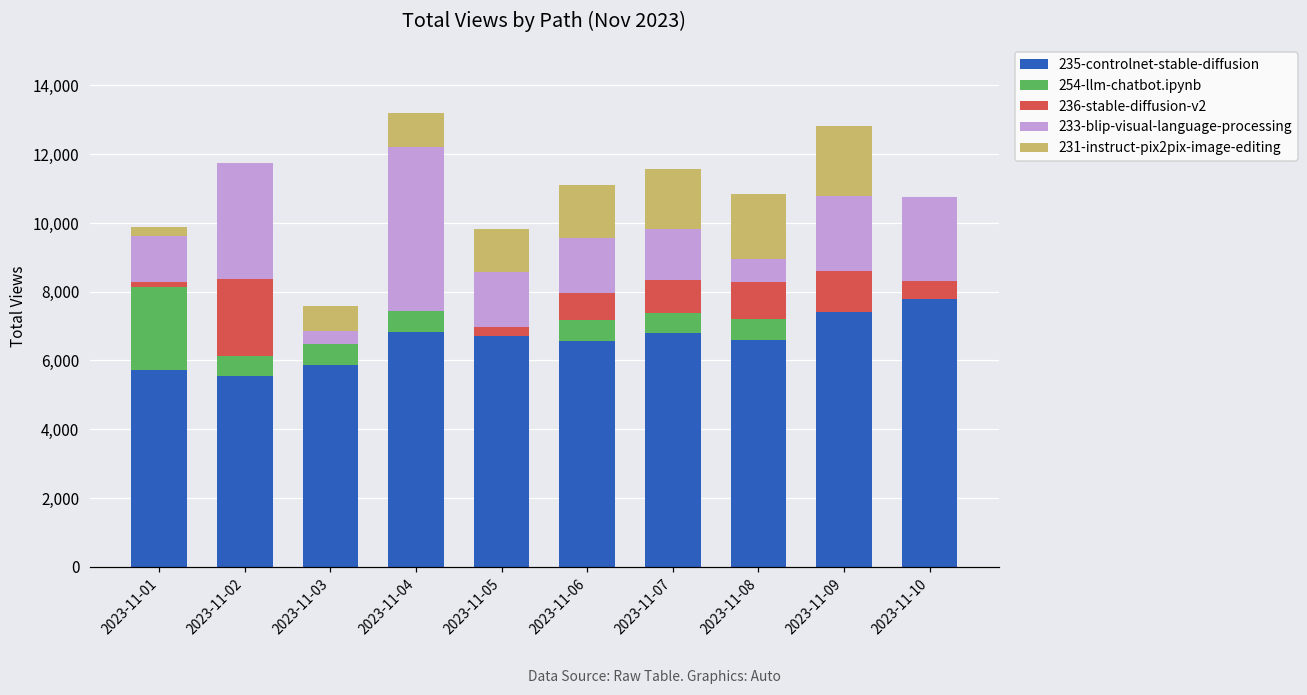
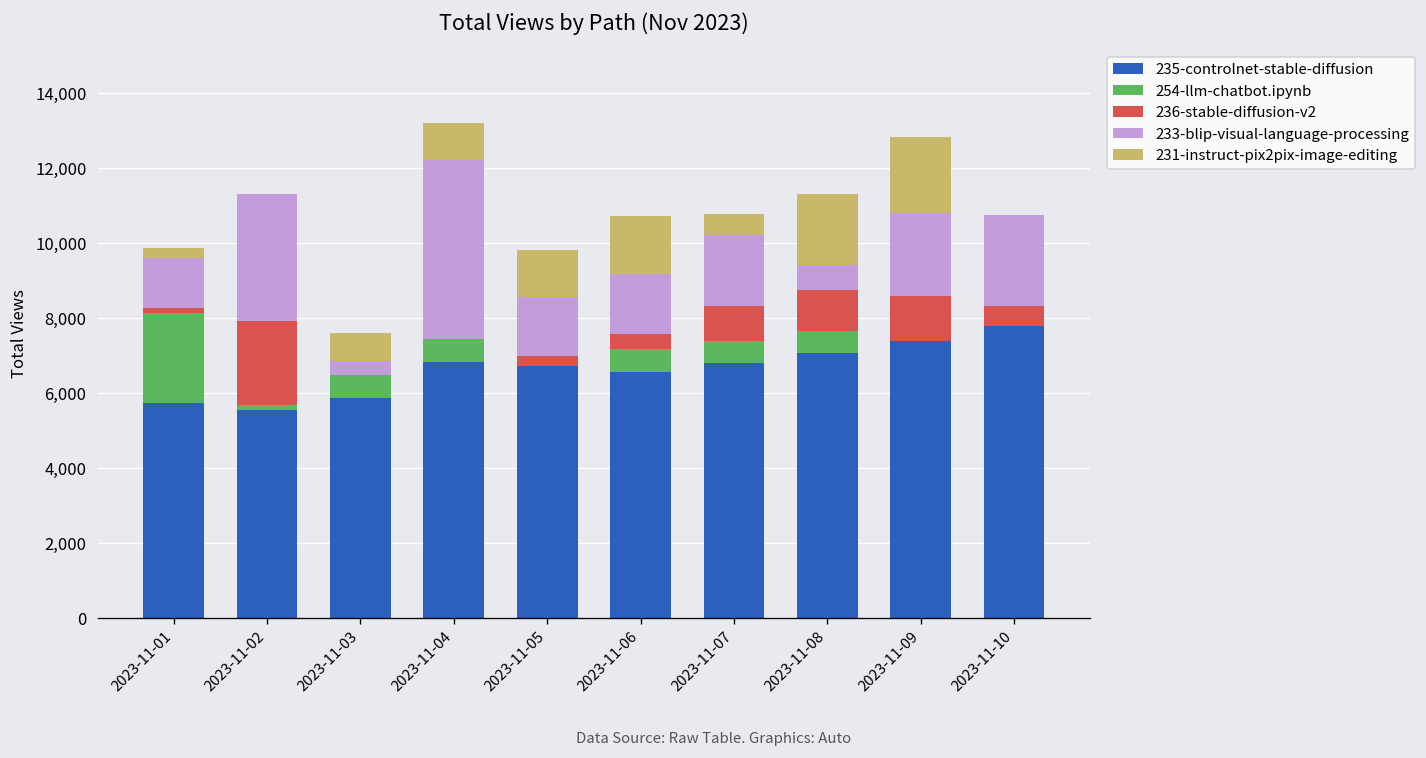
  {
    "235-controlnet-stable-diffusion": {
      "2023-11-01": "5,700",
      "2023-11-02": "5,500",
      "2023-11-03": "5,900",
      "2023-11-04": "6,800",
      "2023-11-05": "6,700",
      "2023-11-06": "6,600",
      "2023-11-07": "6,800",
-     "2023-11-08": "6,600",
+     "2023-11-08": "7,100",
      "2023-11-09": "7,400",
      "2023-11-10": "7,800"
    },
    "254-llm-chatbot.ipynb": {
      "2023-11-01": "2,400",
-     "2023-11-02": "600",
+     "2023-11-02": "100",
      "2023-11-03": "600",
      "2023-11-04": "600",
      "2023-11-05": "0",
      "2023-11-06": "600",
      "2023-11-07": "600",
      "2023-11-08": "600",
      "2023-11-09": "0",
      "2023-11-10": "0"
    },
    "236-stable-diffusion-v2": {
      "2023-11-01": "100",
      "2023-11-02": "2,200",
      "2023-11-03": "0",
      "2023-11-04": "0",
      "2023-11-05": "300",
-     "2023-11-06": "800",
+     "2023-11-06": "400",
      "2023-11-07": "1,000",
      "2023-11-08": "1,100",
      "2023-11-09": "1,200",
      "2023-11-10": "500"
    },
    "233-blip-visual-language-processing": {
      "2023-11-01": "1,300",
      "2023-11-02": "3,400",
      "2023-11-03": "400",
      "2023-11-04": "4,800",
      "2023-11-05": "1,600",
      "2023-11-06": "1,600",
-     "2023-11-07": "1,500",
+     "2023-11-07": "1,900",
      "2023-11-08": "700",
      "2023-11-09": "2,200",
      "2023-11-10": "2,400"
    },
    "231-instruct-pix2pix-image-editing": {
      "2023-11-01": "300",
      "2023-11-02": "0",
      "2023-11-03": "700",
      "2023-11-04": "1,000",
      "2023-11-05": "1,300",
      "2023-11-06": "1,500",
-     "2023-11-07": "1,700",
+     "2023-11-07": "500",
      "2023-11-08": "1,900",
      "2023-11-09": "2,000",
      "2023-11-10": "0"
    }
  }
